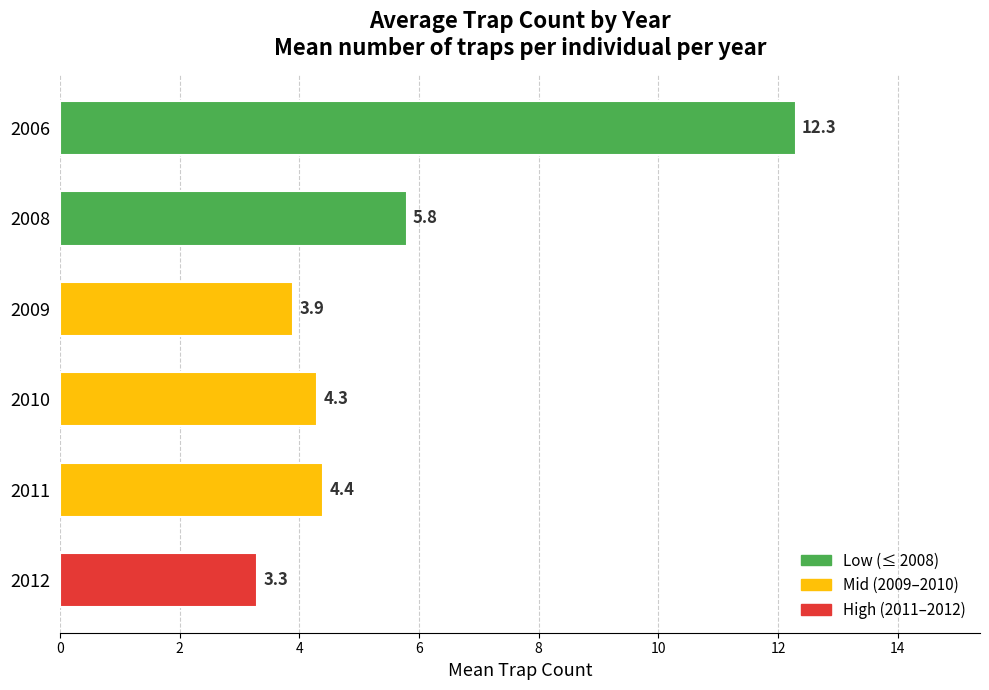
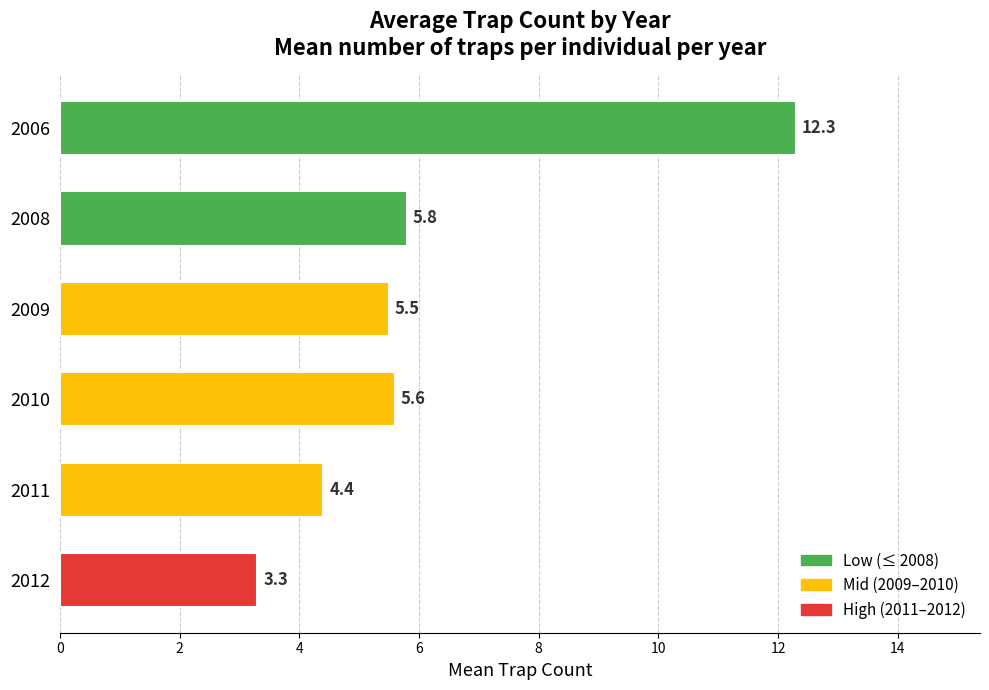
  {
    "2006": 12.3,
    "2008": 5.8,
-   "2009": 3.9,
-   "2010": 4.3,
+   "2009": 5.5,
+   "2010": 5.6,
    "2011": 4.4,
    "2012": 3.3
  }
